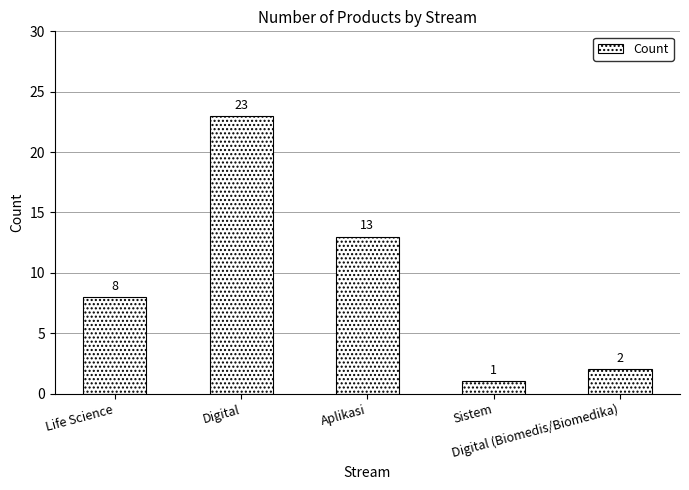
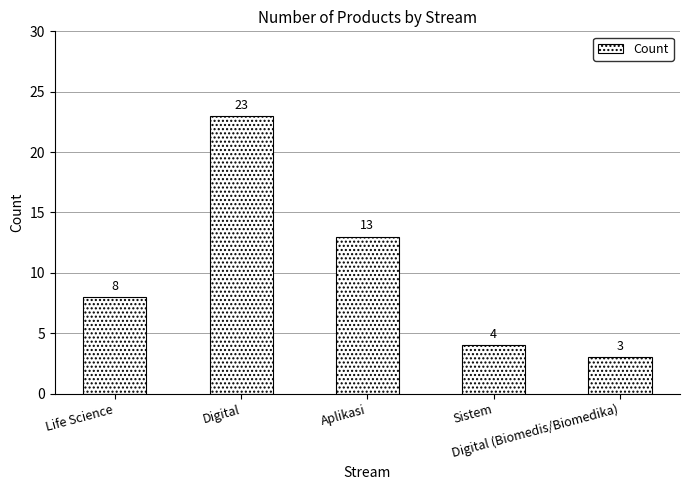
  {
    "Life Science": 8,
    "Digital": 23,
    "Aplikasi": 13,
-   "Sistem": 1,
-   "Digital (Biomedis/Biomedika)": 2
+   "Sistem": 4,
+   "Digital (Biomedis/Biomedika)": 3
  }
